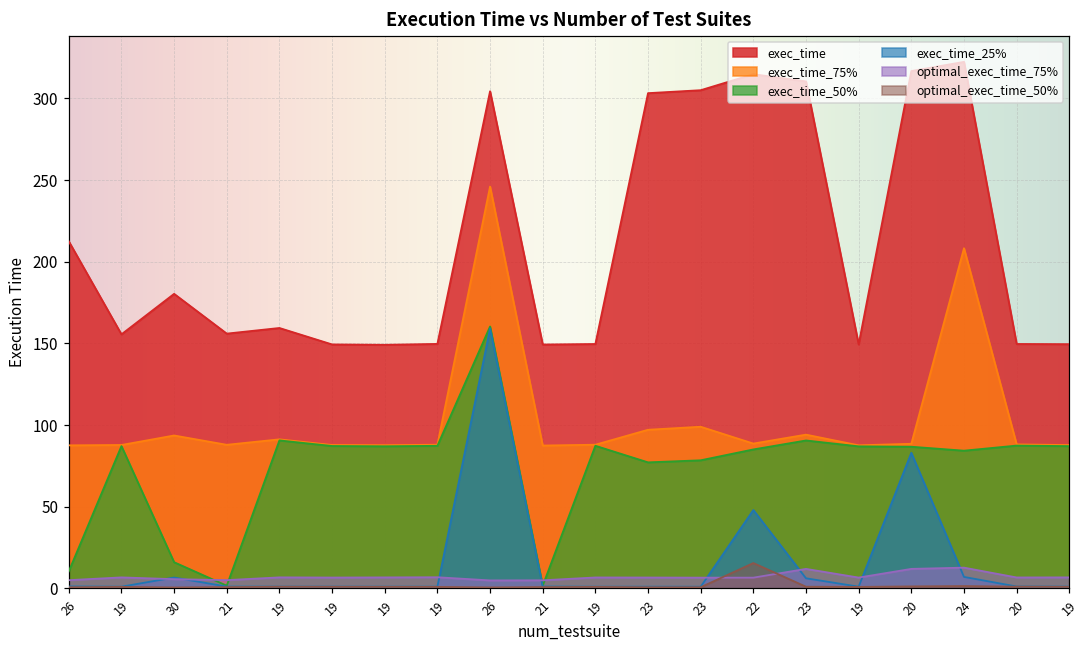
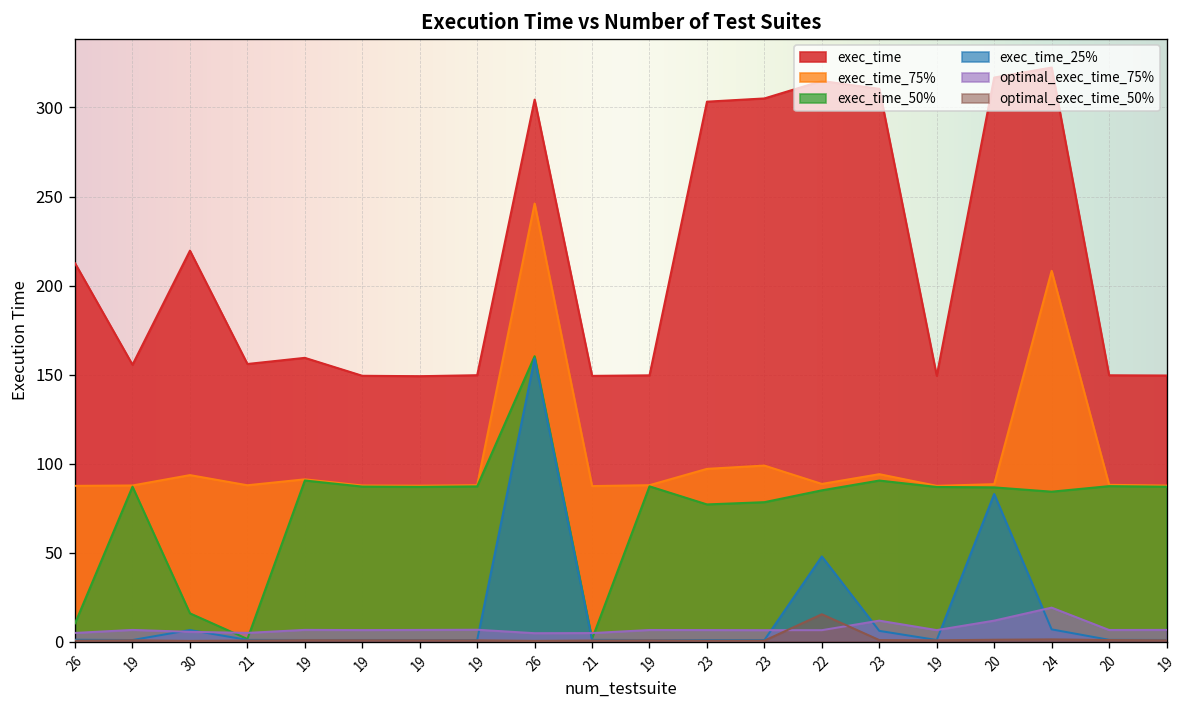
  {
    "exec_time": {
-     "30": 180
+     "30": 220
    },
    "exec_time_75%": {
      "30": 94,
      "22": 89,
      "24": 208
    },
    "exec_time_50%": {
      "30": 16,
      "22": 85,
      "24": 84
    },
    "exec_time_25%": {
      "22": 48,
      "24": 7
    },
    "optimal_exec_time_75%": {
      "22": 7,
-     "24": 13
+     "24": 19
    },
    "optimal_exec_time_50%": {
      "30": 0,
      "22": 15,
      "24": 1
    }
  }
